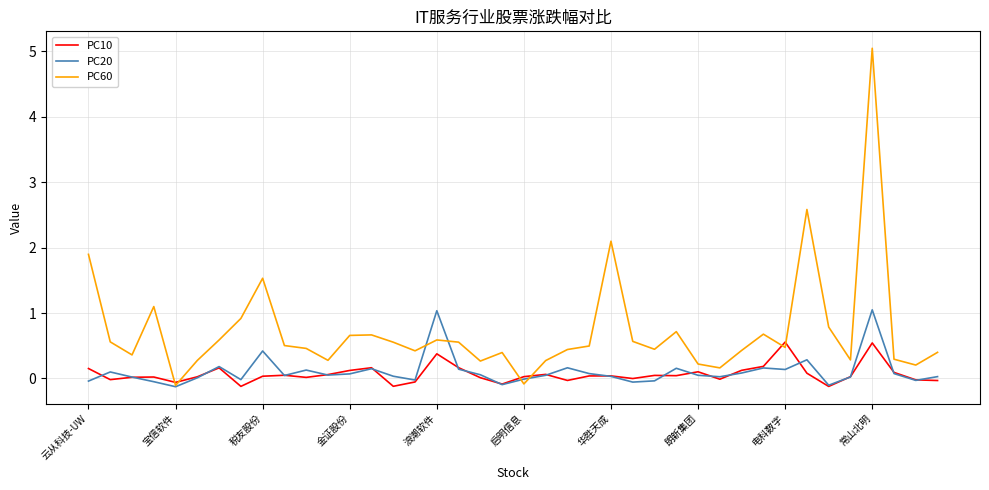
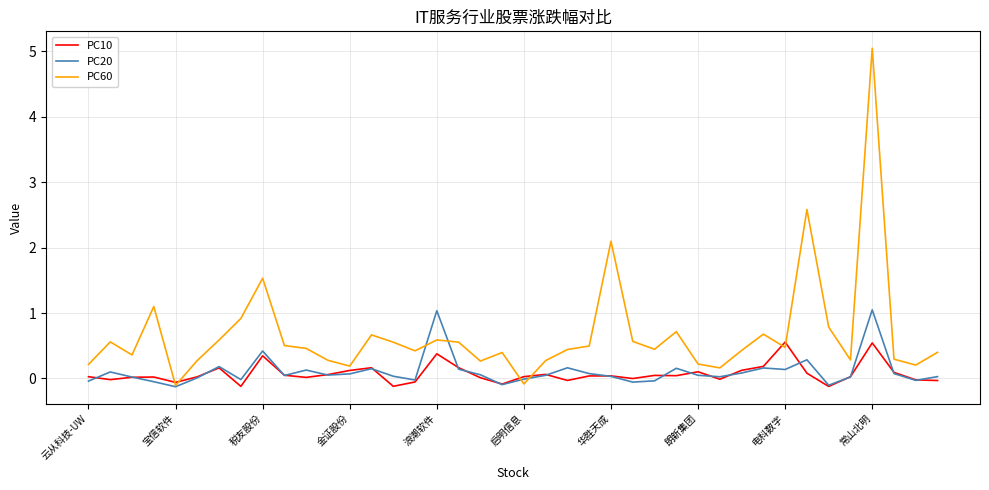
  {
    "PC10": {
-     "云从科技-UW": 0.2,
+     "云从科技-UW": 0.0,
      "宝信软件": -0.1,
-     "税友股份": 0.0,
+     "税友股份": 0.3,
      "金证股份": 0.1,
      "浪潮软件": 0.4,
      "朗新集团": 0.1,
      "电科数字": 0.6,
      "常山北明": 0.5
    },
    "PC20": {
      "云从科技-UW": 0.0,
      "税友股份": 0.4,
      "金证股份": 0.1,
      "浪潮软件": 1.0,
      "朗新集团": 0.0,
      "电科数字": 0.1,
      "常山北明": 1.0
    },
    "PC60": {
-     "云从科技-UW": 1.9,
+     "云从科技-UW": 0.2,
      "税友股份": 1.5,
-     "金证股份": 0.7,
+     "金证股份": 0.2,
      "浪潮软件": 0.6,
      "启明信息": -0.1,
      "华胜天成": 2.1,
      "朗新集团": 0.2,
      "电科数字": 0.5,
      "常山北明": 5.0
    }
  }
